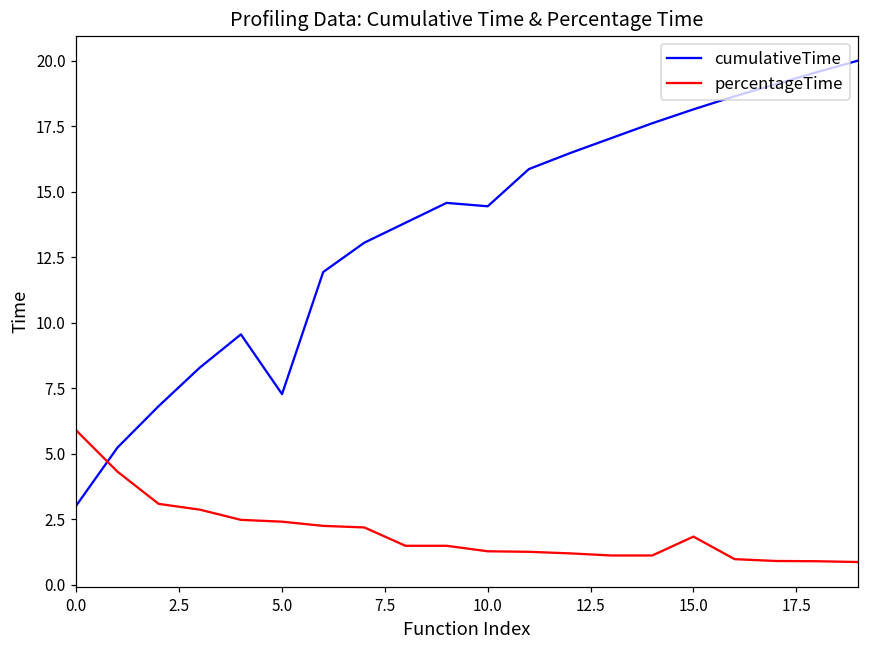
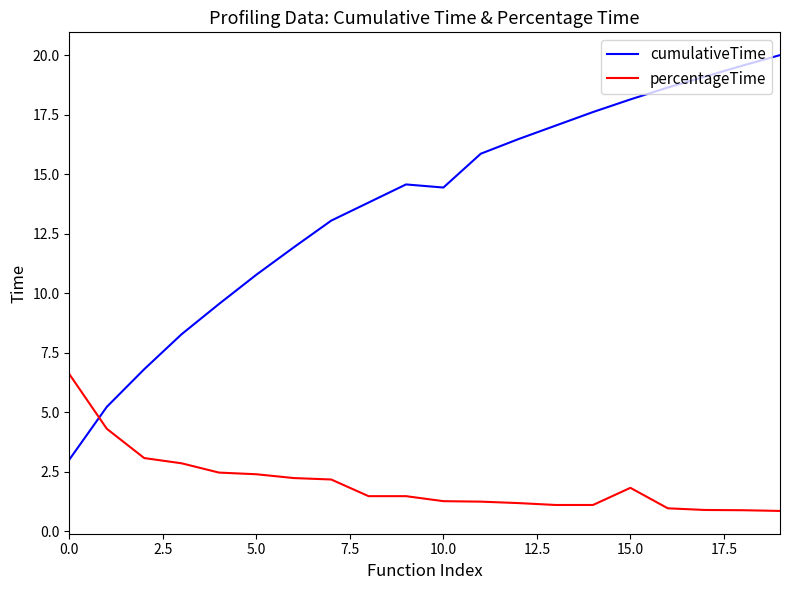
  {
    "cumulativeTime": {
      "0.0": 3.0,
-     "5.0": 7.3,
+     "5.0": 10.8,
      "10.0": 14.4,
      "15.0": 18.1
    },
    "percentageTime": {
-     "0.0": 5.9,
+     "0.0": 6.6,
      "5.0": 2.4,
      "10.0": 1.3,
      "15.0": 1.8
    }
  }
